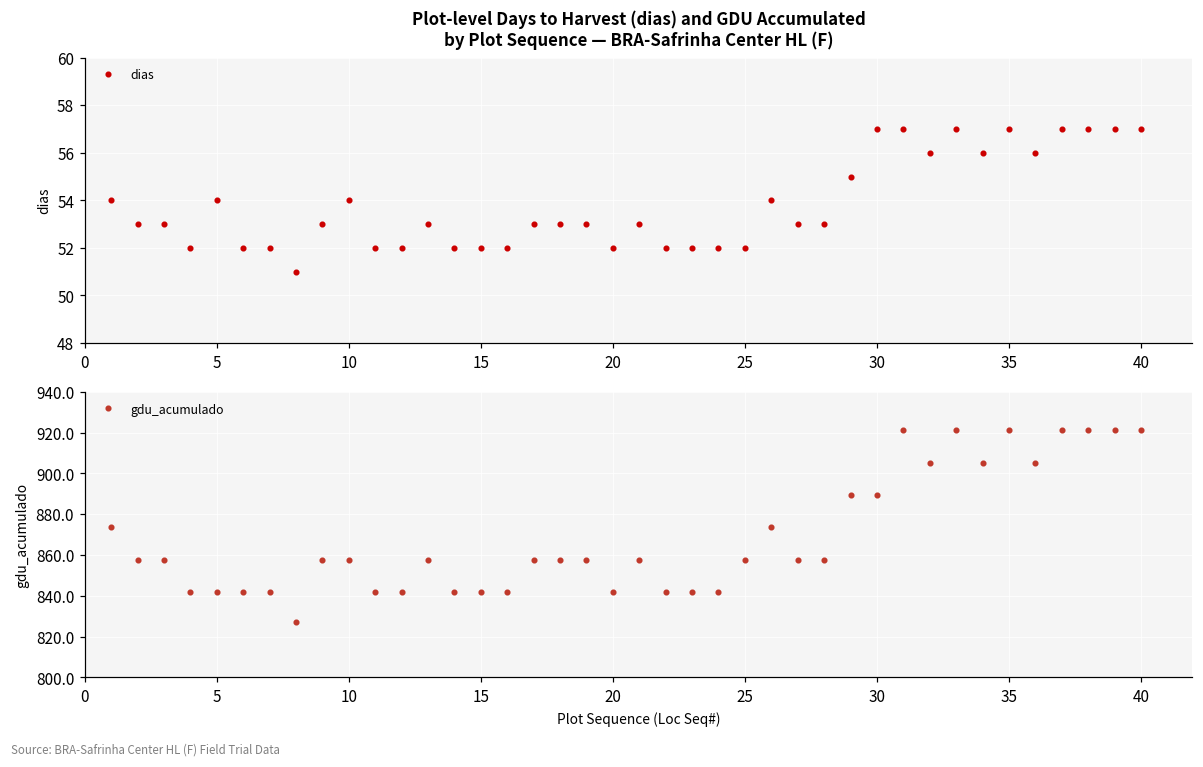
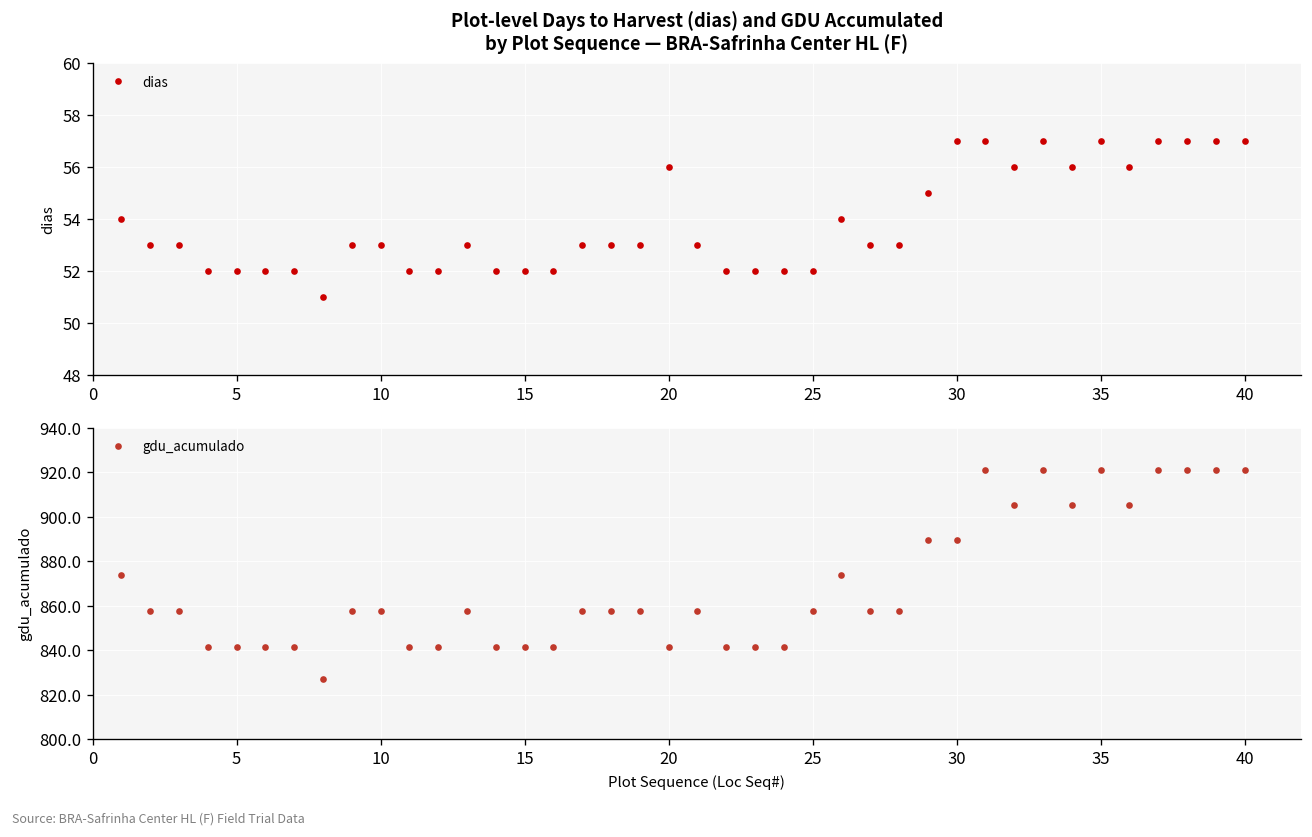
  {
    "Plot-level Days to Harvest (dias) and GDU Accumulated by Plot Sequence — BRA-Safrinha Center HL (F)": {
-     "5": 54,
-     "10": 54,
+     "5": 52,
+     "10": 53,
      "15": 52,
-     "20": 52,
+     "20": 56,
      "25": 52,
      "30": 57,
      "35": 57,
      "40": 57
    }
  }
